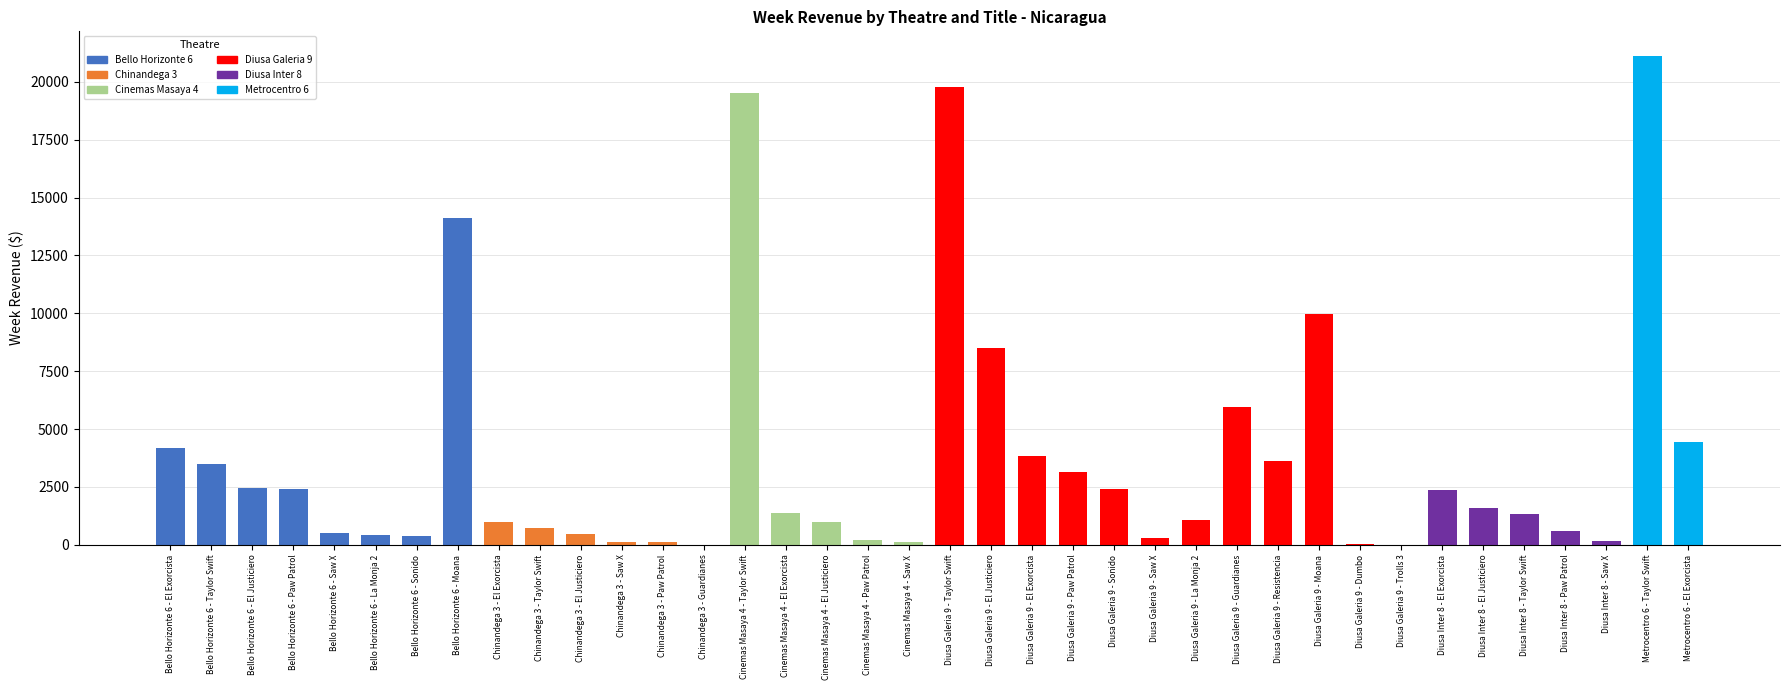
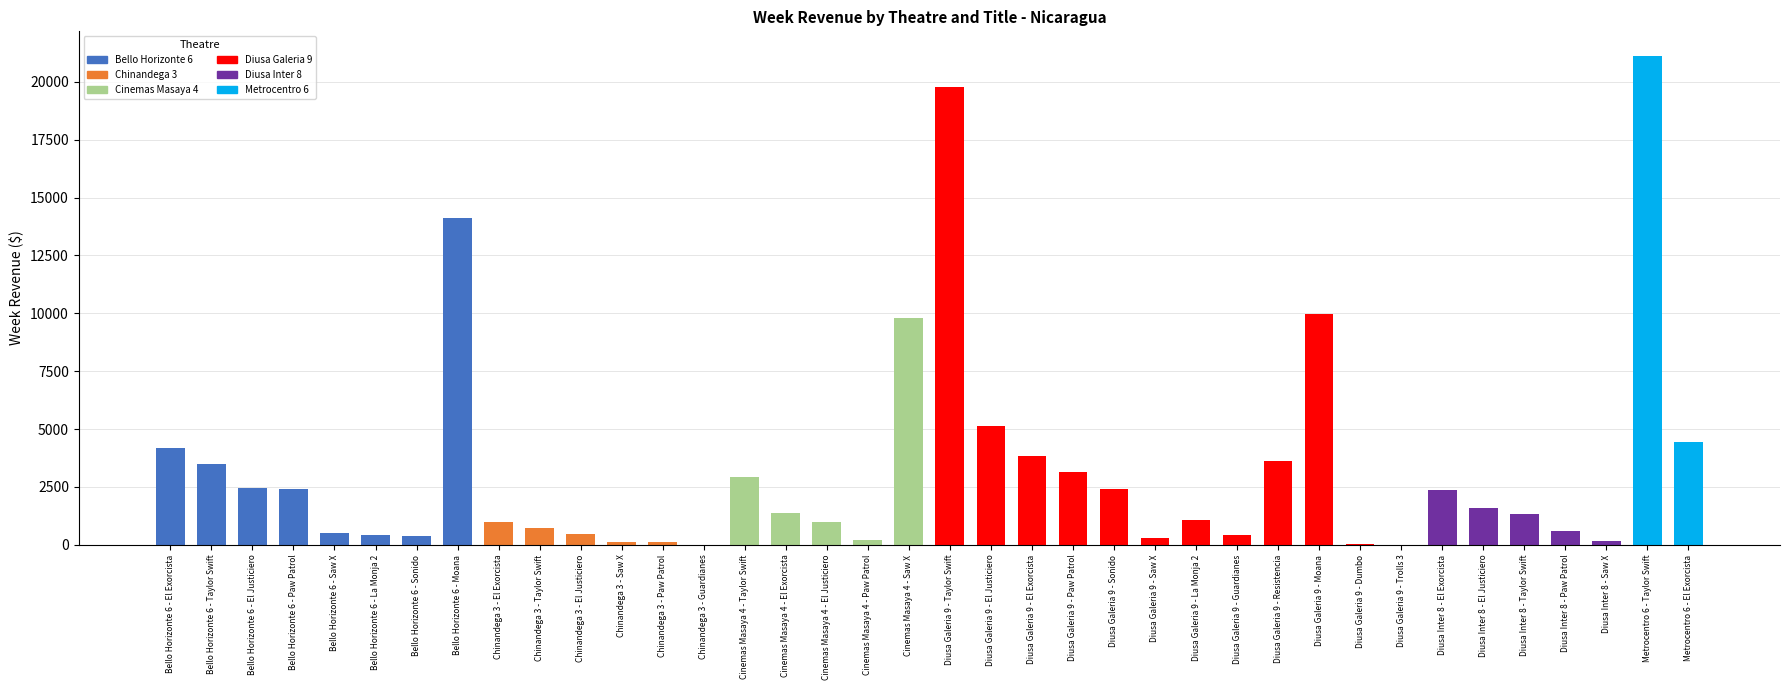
  {
    "Bello Horizonte 6 - El Exorcista": 4200,
    "Bello Horizonte 6 - Taylor Swift": 3500,
    "Bello Horizonte 6 - El Justiciero": 2400,
    "Bello Horizonte 6 - Paw Patrol": 2400,
    "Bello Horizonte 6 - Saw X": 500,
    "Bello Horizonte 6 - La Monja 2": 400,
    "Bello Horizonte 6 - Sonido": 400,
    "Bello Horizonte 6 - Moana": 14100,
    "Chinandega 3 - El Exorcista": 1000,
    "Chinandega 3 - Taylor Swift": 700,
    "Chinandega 3 - El Justiciero": 500,
-   "Cinemas Masaya 4 - Taylor Swift": 19500,
+   "Cinemas Masaya 4 - Taylor Swift": 2900,
    "Cinemas Masaya 4 - El Exorcista": 1400,
    "Cinemas Masaya 4 - El Justiciero": 1000,
    "Cinemas Masaya 4 - Paw Patrol": 200,
-   "Cinemas Masaya 4 - Saw X": 100,
+   "Cinemas Masaya 4 - Saw X": 9800,
    "Diusa Galeria 9 - Taylor Swift": 19800,
-   "Diusa Galeria 9 - El Justiciero": 8500,
+   "Diusa Galeria 9 - El Justiciero": 5100,
    "Diusa Galeria 9 - El Exorcista": 3800,
    "Diusa Galeria 9 - Paw Patrol": 3200,
    "Diusa Galeria 9 - Sonido": 2400,
    "Diusa Galeria 9 - Saw X": 300,
    "Diusa Galeria 9 - La Monja 2": 1100,
-   "Diusa Galeria 9 - Guardianes": 5900,
+   "Diusa Galeria 9 - Guardianes": 400,
    "Diusa Galeria 9 - Resistencia": 3600,
    "Diusa Galeria 9 - Moana": 10000,
    "Diusa Galeria 9 - Trolls 3": 0,
    "Diusa Inter 8 - El Exorcista": 2400,
    "Diusa Inter 8 - El Justiciero": 1600,
    "Diusa Inter 8 - Taylor Swift": 1300,
    "Diusa Inter 8 - Paw Patrol": 600,
    "Diusa Inter 8 - Saw X": 200,
    "Metrocentro 6 - Taylor Swift": 21100,
    "Metrocentro 6 - El Exorcista": 4400
  }
